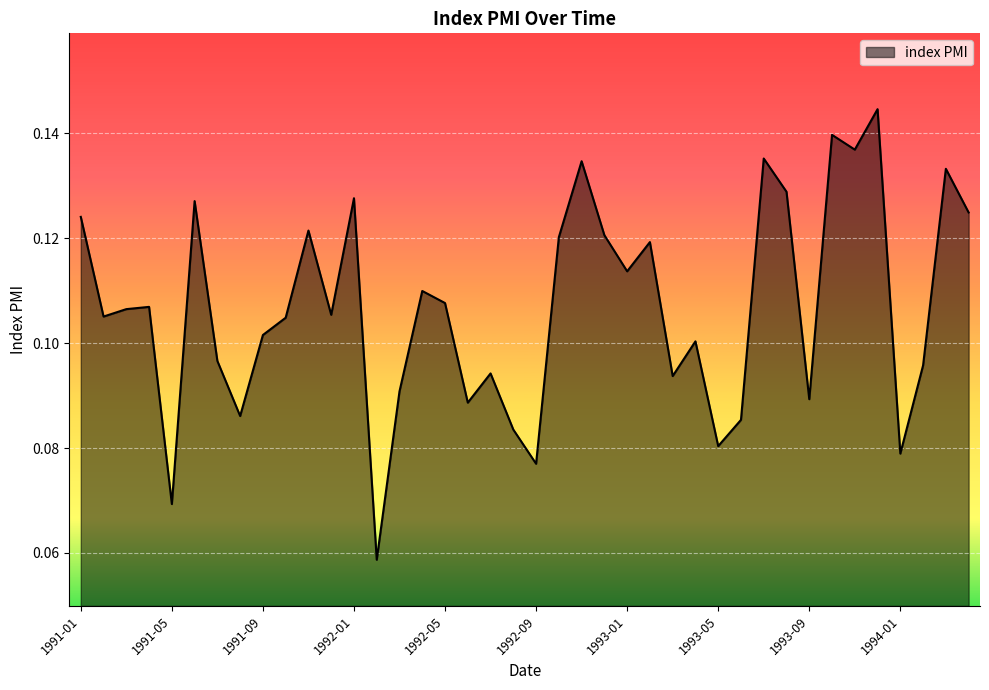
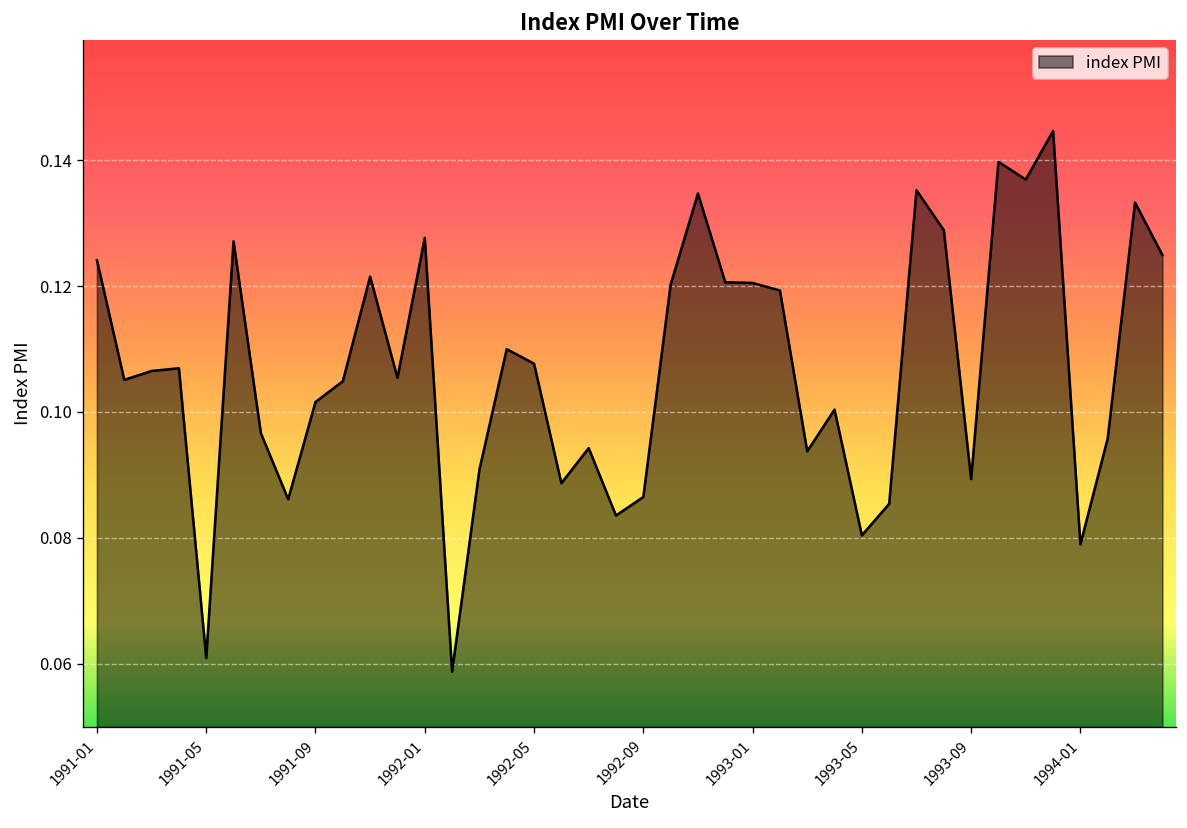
  {
    "1991-01": 0.124,
-   "1991-05": 0.069,
+   "1991-05": 0.061,
    "1991-09": 0.102,
    "1992-01": 0.128,
    "1992-05": 0.108,
-   "1992-09": 0.077,
-   "1993-01": 0.114,
+   "1992-09": 0.086,
+   "1993-01": 0.120,
    "1993-05": 0.080,
    "1993-09": 0.089,
    "1994-01": 0.079
  }
